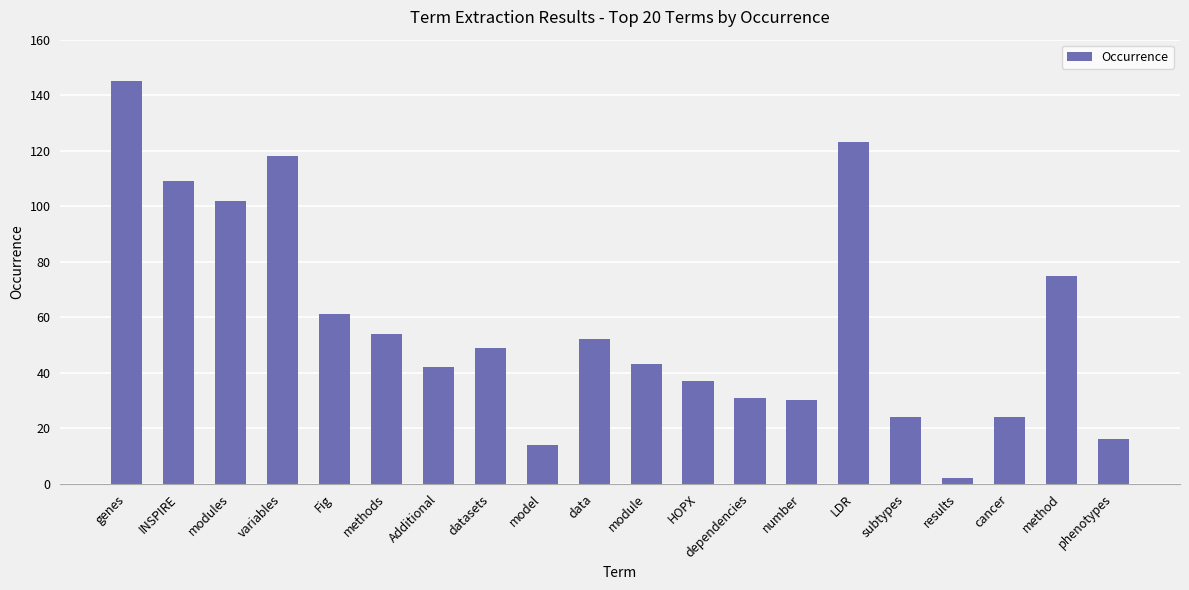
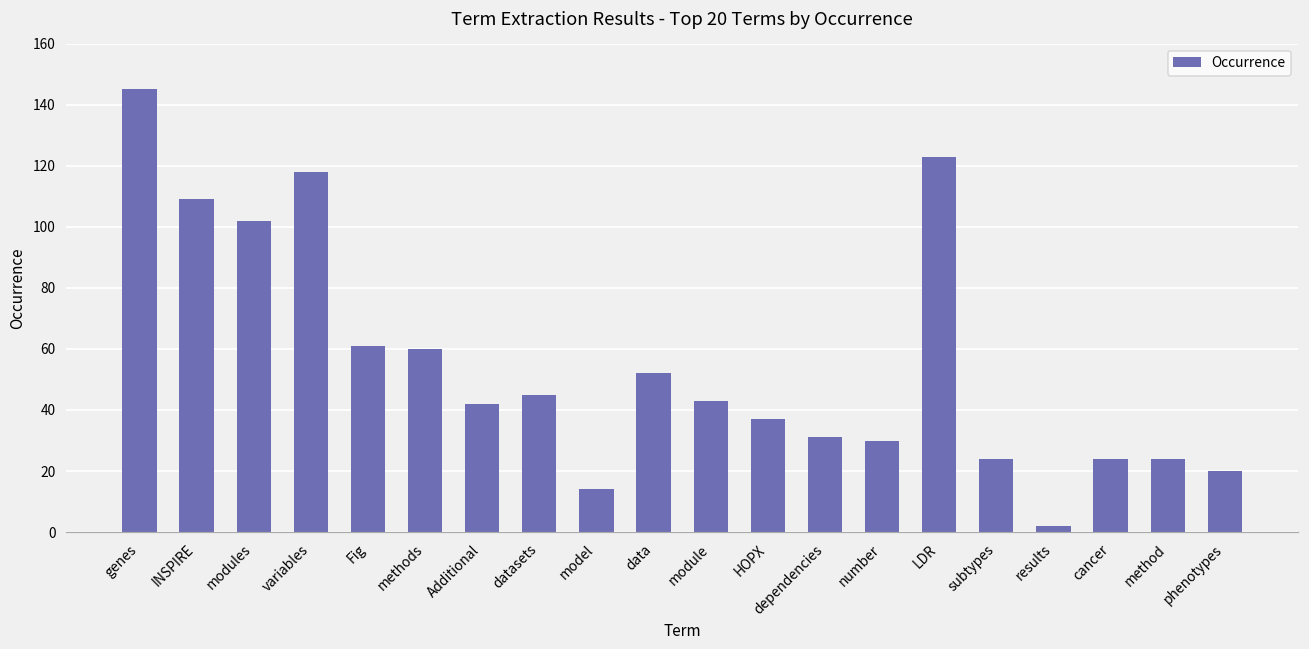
  {
    "genes": 145,
    "INSPIRE": 109,
    "modules": 102,
    "variables": 118,
    "Fig": 61,
-   "methods": 54,
+   "methods": 60,
    "Additional": 42,
-   "datasets": 49,
+   "datasets": 45,
    "model": 14,
    "data": 52,
    "module": 43,
    "HOPX": 37,
    "dependencies": 31,
    "number": 30,
    "LDR": 123,
    "subtypes": 24,
    "results": 2,
    "cancer": 24,
-   "method": 75,
-   "phenotypes": 16
+   "method": 24,
+   "phenotypes": 20
  }
